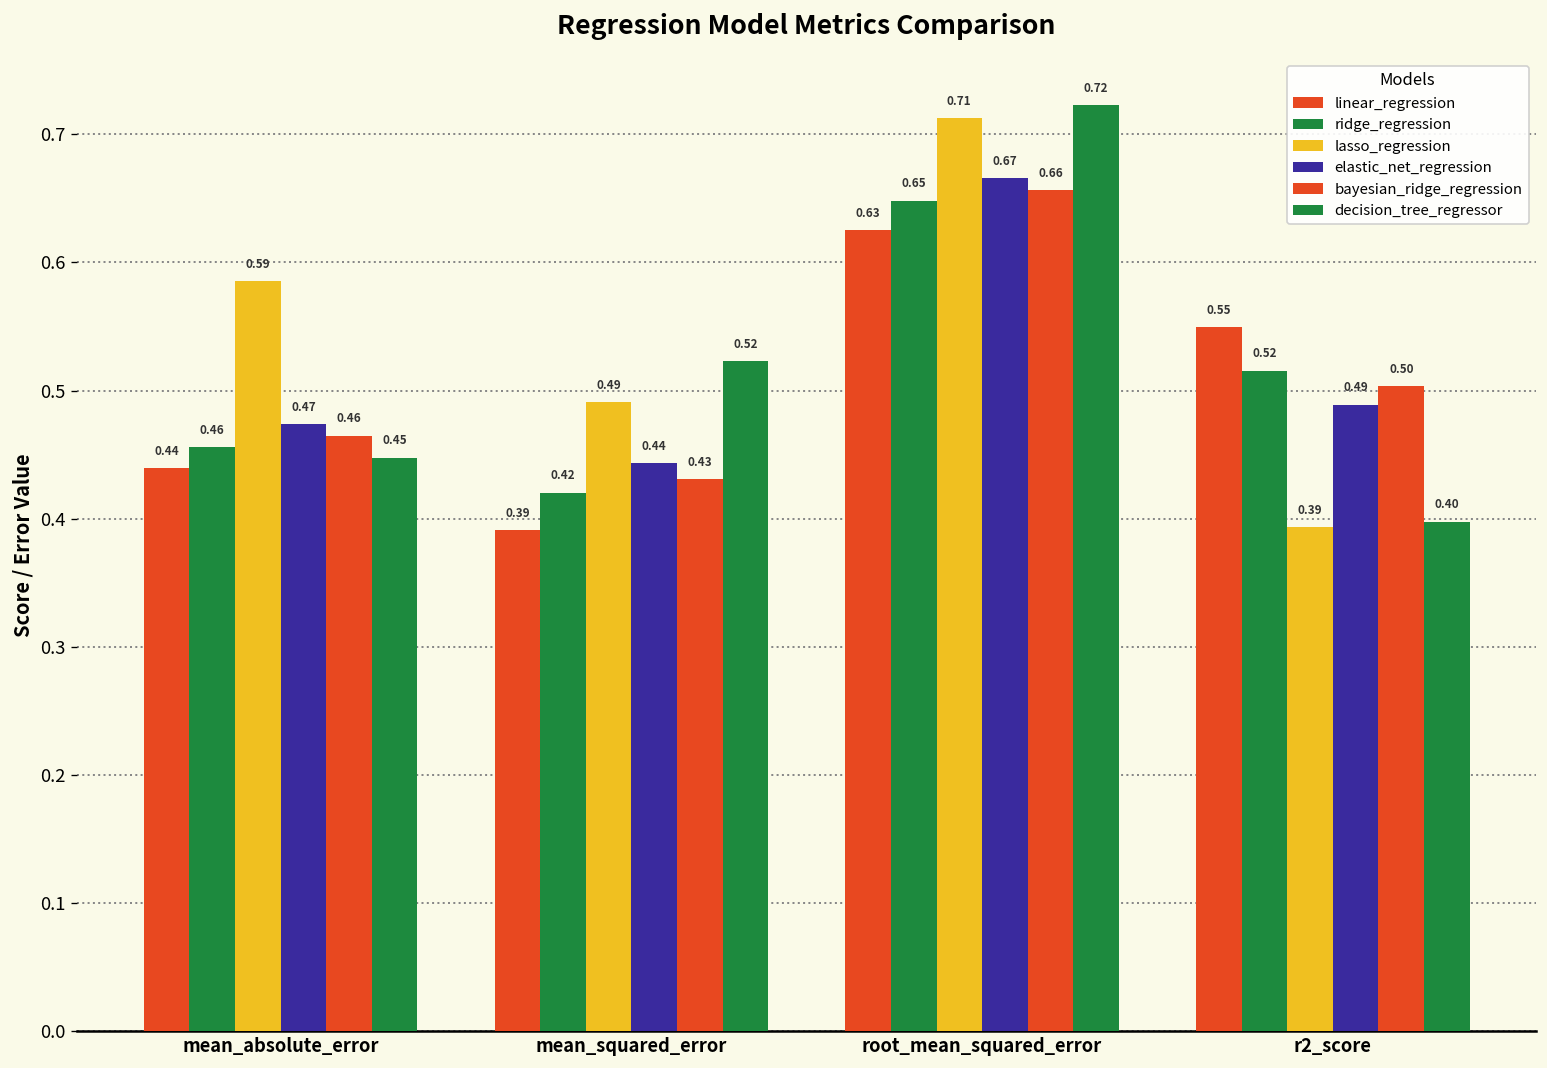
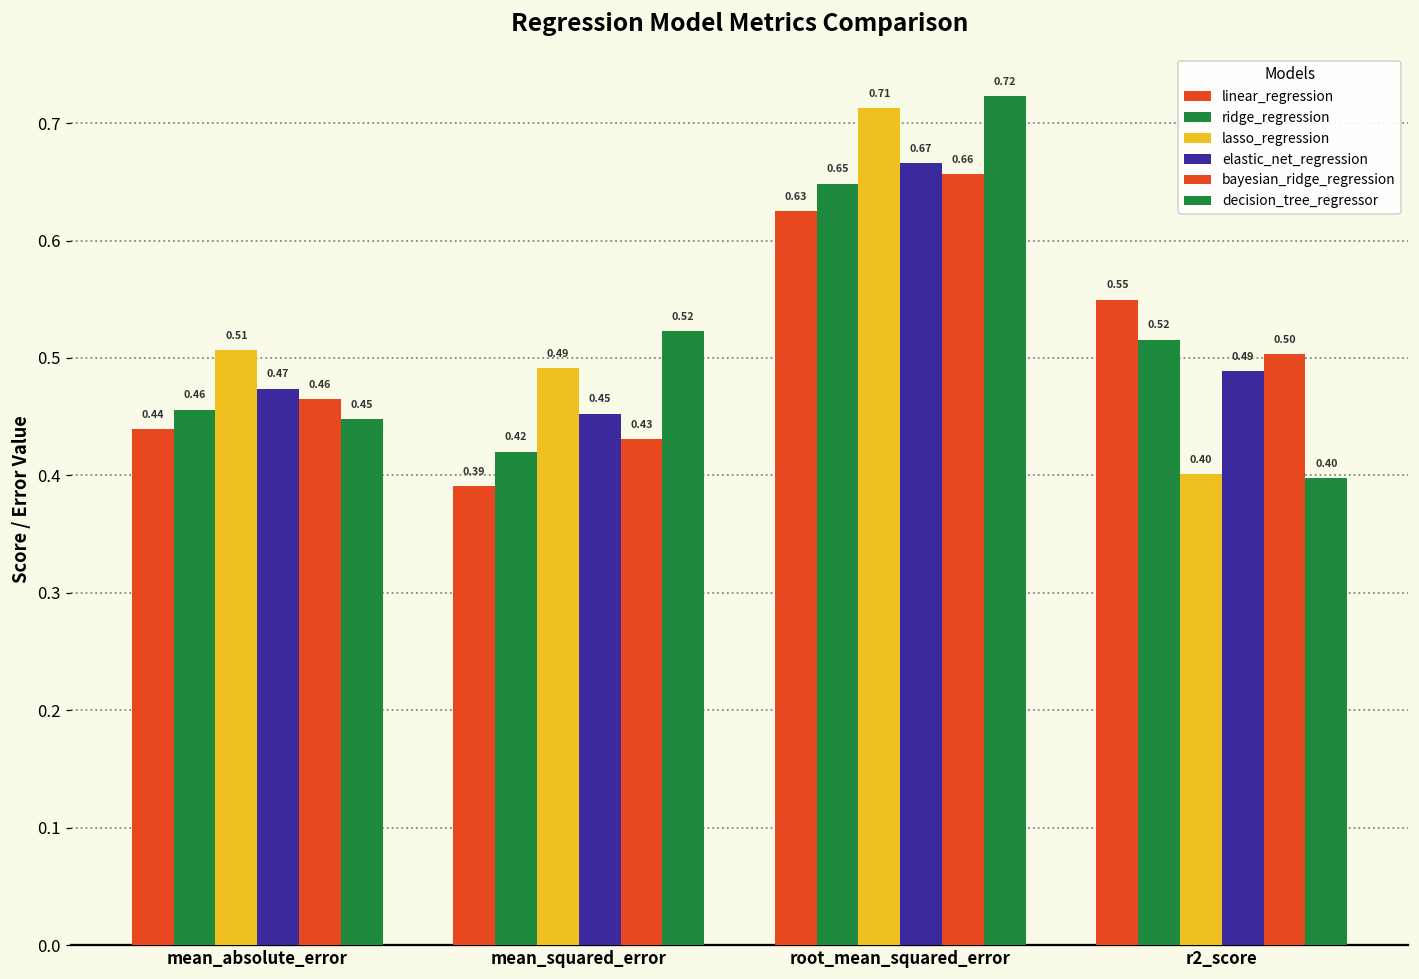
  {
    "lasso_regression": {
-     "mean_absolute_error": 0.59,
+     "mean_absolute_error": 0.51,
      "mean_squared_error": 0.49,
      "root_mean_squared_error": 0.71,
-     "r2_score": 0.39
+     "r2_score": 0.40
    },
    "elastic_net_regression": {
      "mean_absolute_error": 0.47,
-     "mean_squared_error": 0.44,
+     "mean_squared_error": 0.45,
      "root_mean_squared_error": 0.67,
      "r2_score": 0.49
    }
  }
